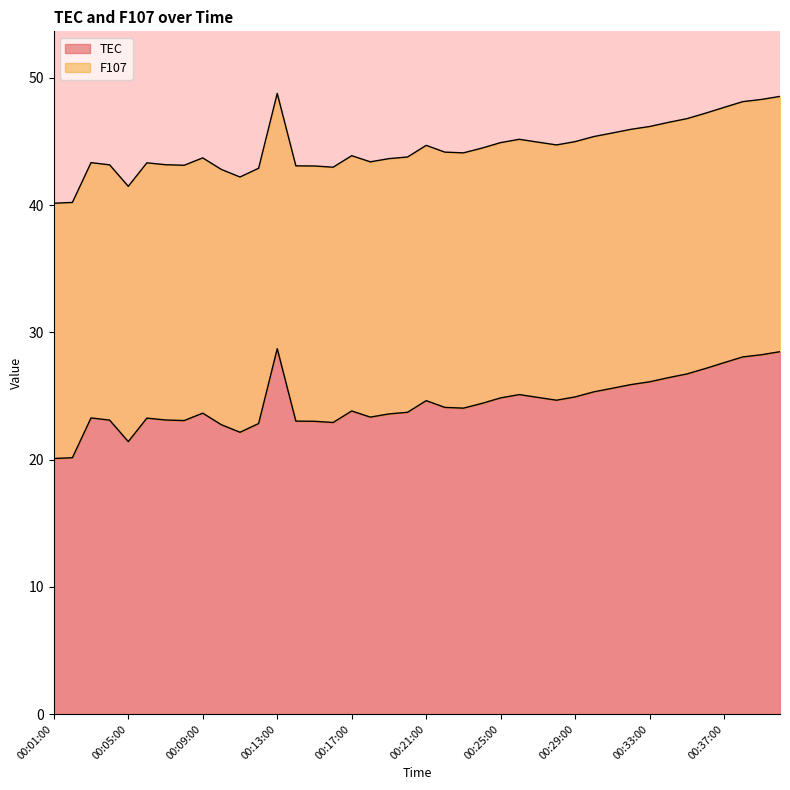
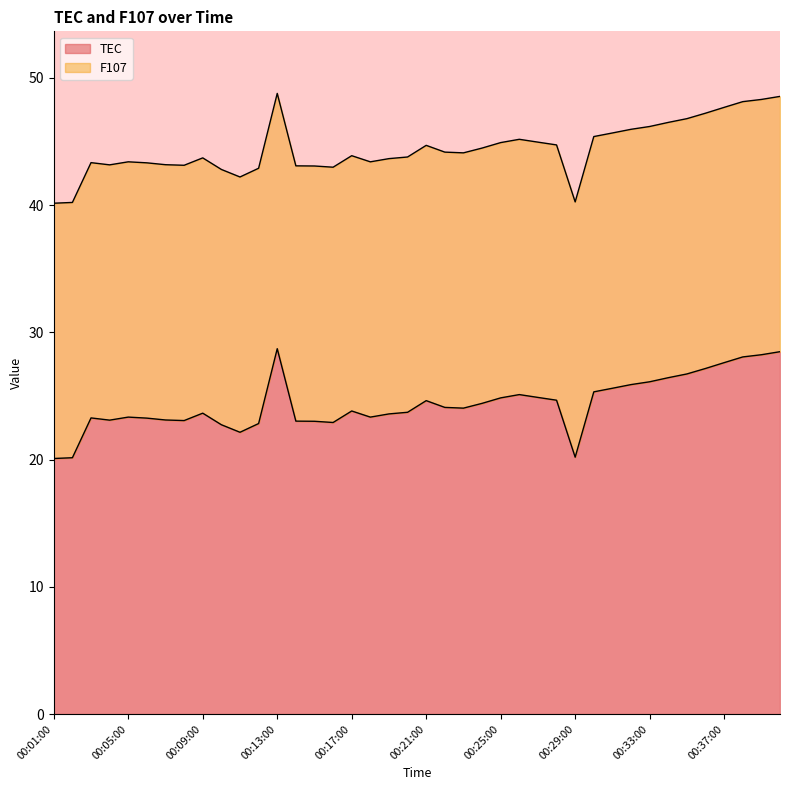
  {
    "TEC": {
      "00:01:00": 20.1,
-     "00:05:00": 21.4,
+     "00:05:00": 23.3,
      "00:09:00": 23.7,
      "00:13:00": 28.7,
      "00:17:00": 23.8,
      "00:21:00": 24.6,
      "00:25:00": 24.9,
-     "00:29:00": 24.9,
+     "00:29:00": 20.2,
      "00:33:00": 26.1,
      "00:37:00": 27.6
    },
    "F107": {
      "00:01:00": 20.1,
      "00:05:00": 20.1,
      "00:09:00": 20.1,
      "00:13:00": 20.1,
      "00:17:00": 20.1,
      "00:21:00": 20.1,
      "00:25:00": 20.1,
      "00:29:00": 20.1,
      "00:33:00": 20.1,
      "00:37:00": 20.1
    }
  }
